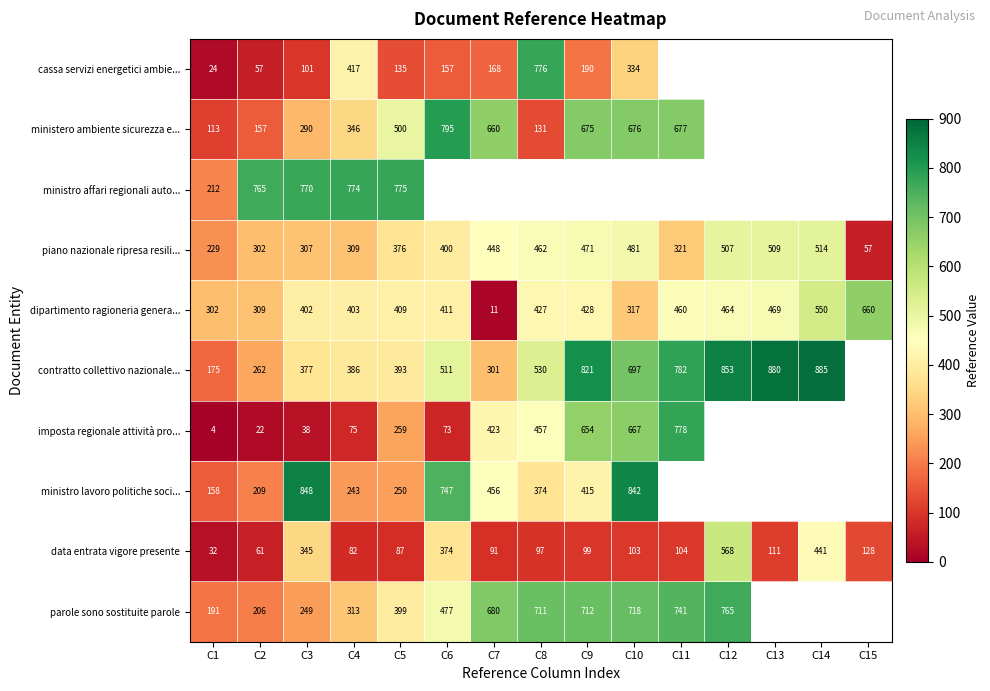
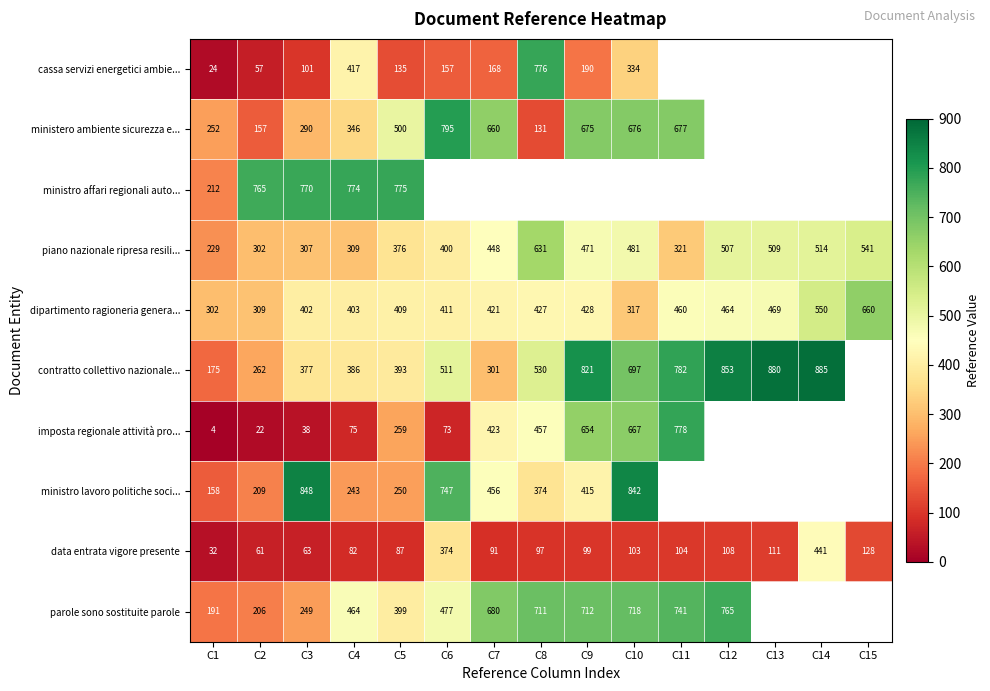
  {
    "ministero ambiente sicurezza e...": {
-     "C1": 113
+     "C1": 252
    },
    "piano nazionale ripresa resili...": {
-     "C8": 462,
-     "C15": 57
+     "C8": 631,
+     "C15": 541
    },
    "dipartimento ragioneria genera...": {
-     "C7": 11
+     "C7": 421
    },
    "data entrata vigore presente": {
-     "C3": 345,
-     "C12": 568
+     "C3": 63,
+     "C12": 108
    },
    "parole sono sostituite parole": {
-     "C4": 313
+     "C4": 464
    }
  }
